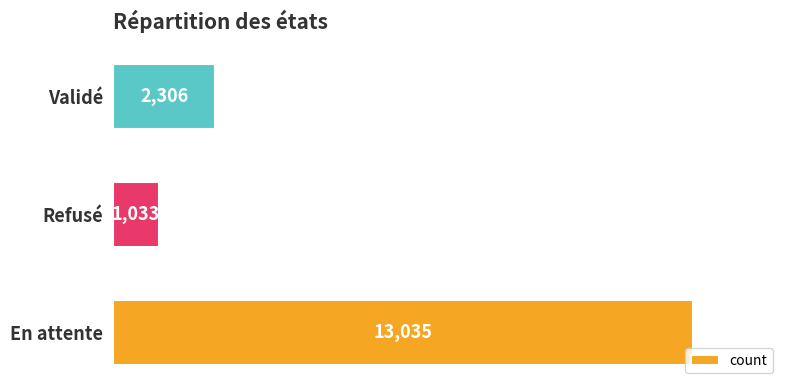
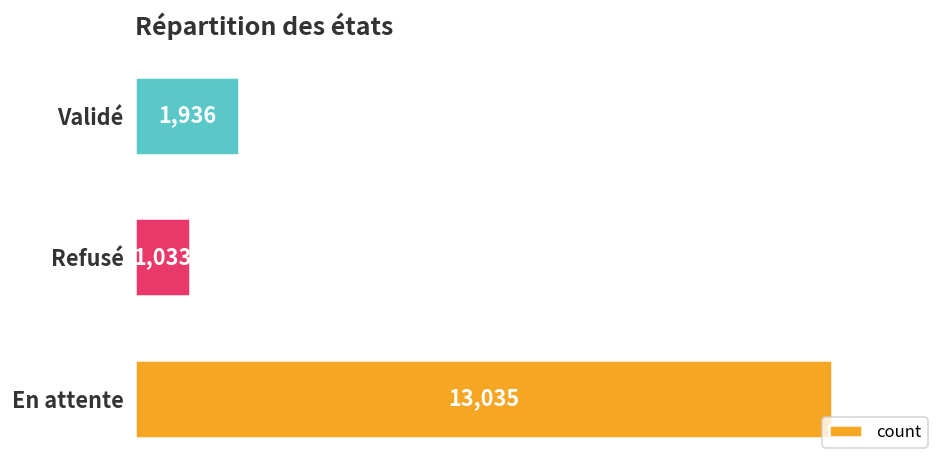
  {
-   "Validé": "2,306",
+   "Validé": "1,936",
    "Refusé": "1,033",
    "En attente": "13,035"
  }
